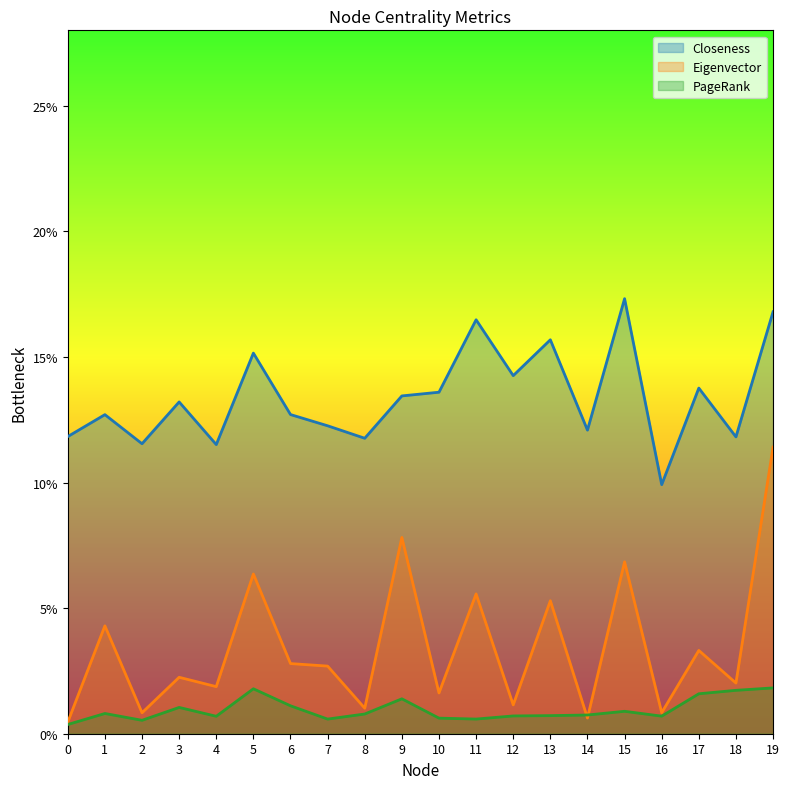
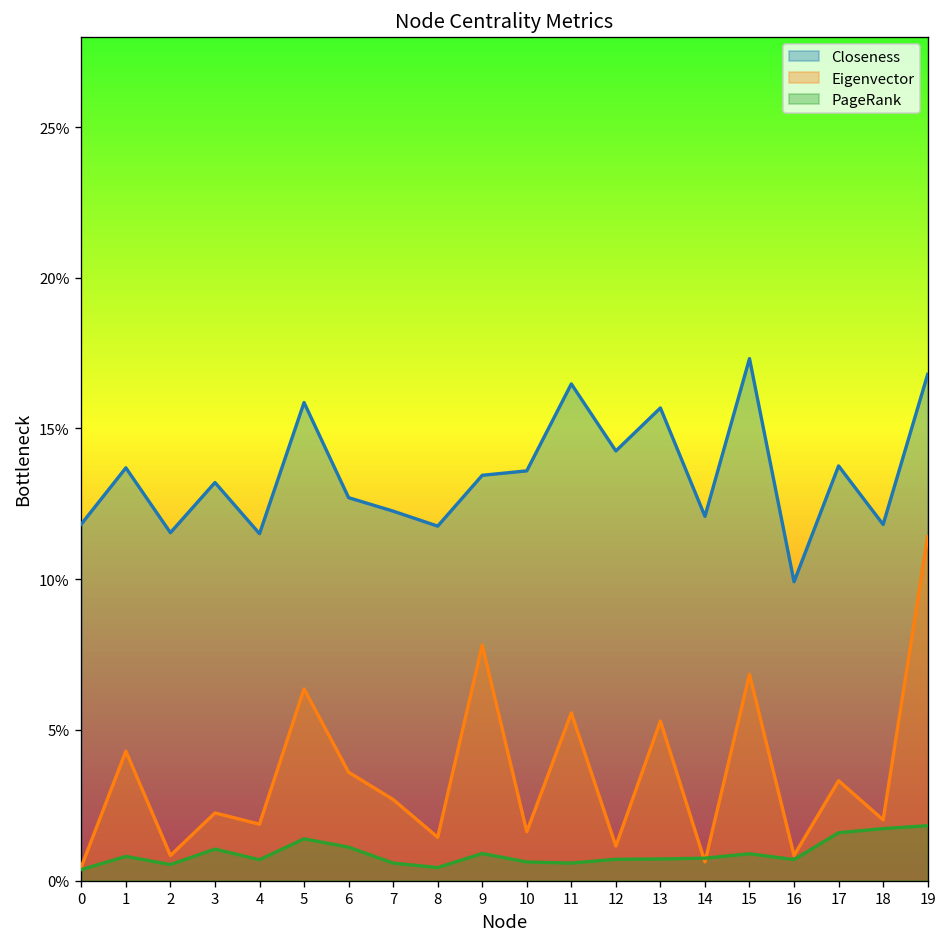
  {
    "Closeness": {
      "0": "11.8%",
-     "1": "12.7%",
+     "1": "13.7%",
      "2": "11.5%",
      "3": "13.2%",
      "4": "11.5%",
-     "5": "15.2%",
+     "5": "15.9%",
      "6": "12.7%",
      "7": "12.3%",
      "8": "11.8%",
      "9": "13.4%",
      "10": "13.6%",
      "11": "16.5%",
      "12": "14.3%",
      "13": "15.7%",
      "14": "12.1%",
      "15": "17.3%",
      "16": "9.9%",
      "17": "13.8%",
      "18": "11.8%",
      "19": "16.8%"
    },
    "Eigenvector": {
      "1": "4.3%",
      "2": "0.8%",
      "3": "2.2%",
      "4": "1.9%",
      "5": "6.4%",
-     "6": "2.8%",
+     "6": "3.6%",
      "7": "2.7%",
-     "8": "1.0%",
+     "8": "1.4%",
      "9": "7.8%",
      "10": "1.6%",
      "11": "5.6%",
      "12": "1.1%",
      "13": "5.3%",
      "14": "0.6%",
      "15": "6.8%",
      "16": "0.8%",
      "17": "3.3%",
      "18": "2.0%",
      "19": "11.4%"
    },
    "PageRank": {
      "1": "0.8%",
      "2": "0.5%",
      "3": "1.0%",
      "4": "0.7%",
-     "5": "1.8%",
+     "5": "1.4%",
      "6": "1.1%",
      "7": "0.6%",
-     "8": "0.8%",
-     "9": "1.4%",
+     "8": "0.4%",
+     "9": "0.9%",
      "10": "0.6%",
      "11": "0.6%",
      "12": "0.7%",
      "13": "0.7%",
      "14": "0.7%",
      "15": "0.9%",
      "16": "0.7%",
      "17": "1.6%",
      "18": "1.7%",
      "19": "1.8%"
    }
  }
